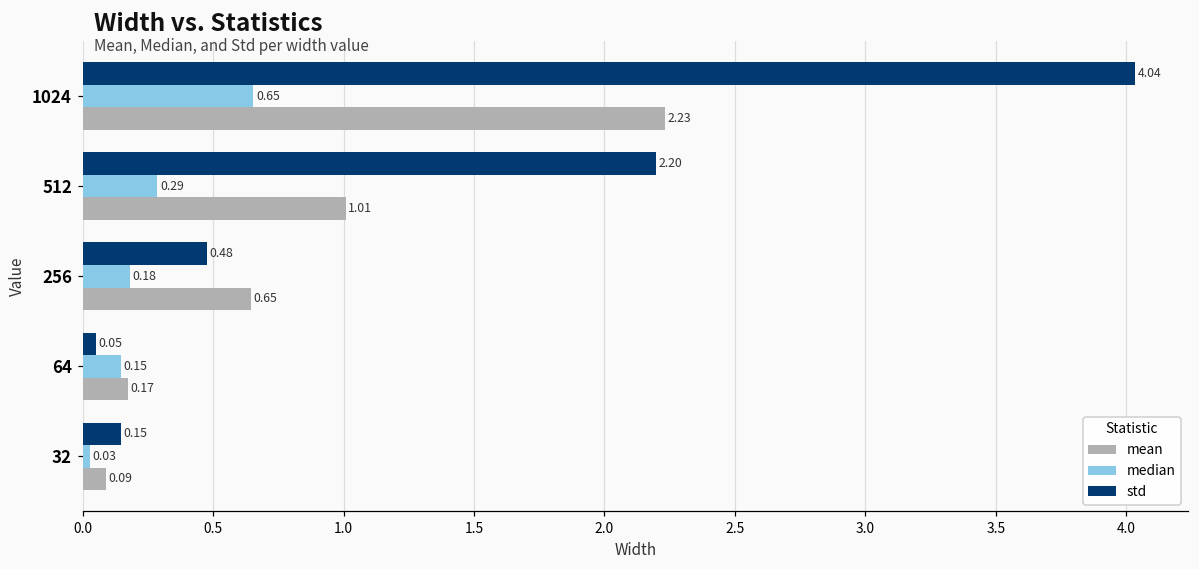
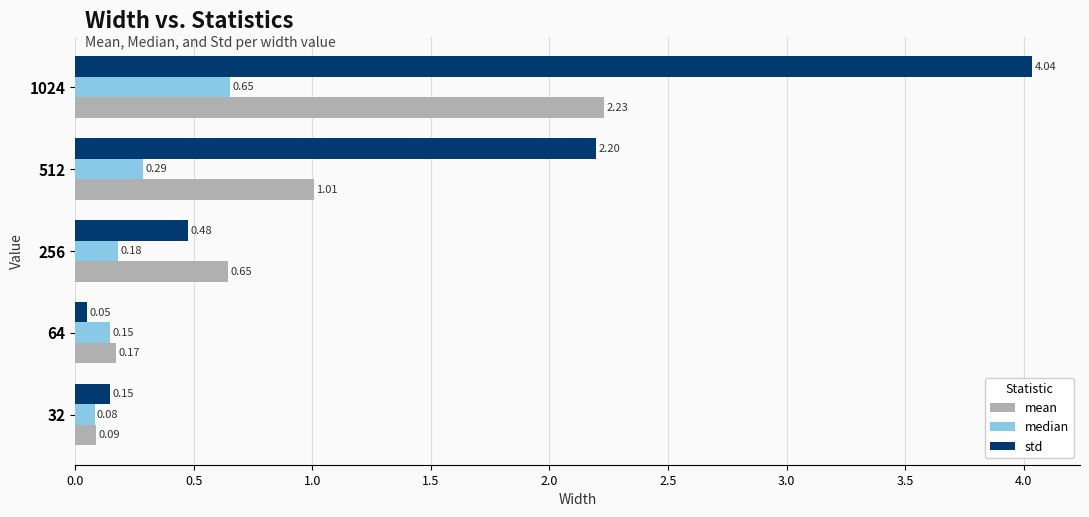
  {
    "mean": {
      "1024": 2.23,
      "512": 1.01,
      "256": 0.65,
      "64": 0.17,
      "32": 0.09
    },
    "median": {
      "1024": 0.65,
      "512": 0.29,
      "256": 0.18,
      "64": 0.15,
-     "32": 0.03
+     "32": 0.08
    },
    "std": {
      "1024": 4.04,
      "512": 2.20,
      "256": 0.48,
      "64": 0.05,
      "32": 0.15
    }
  }
